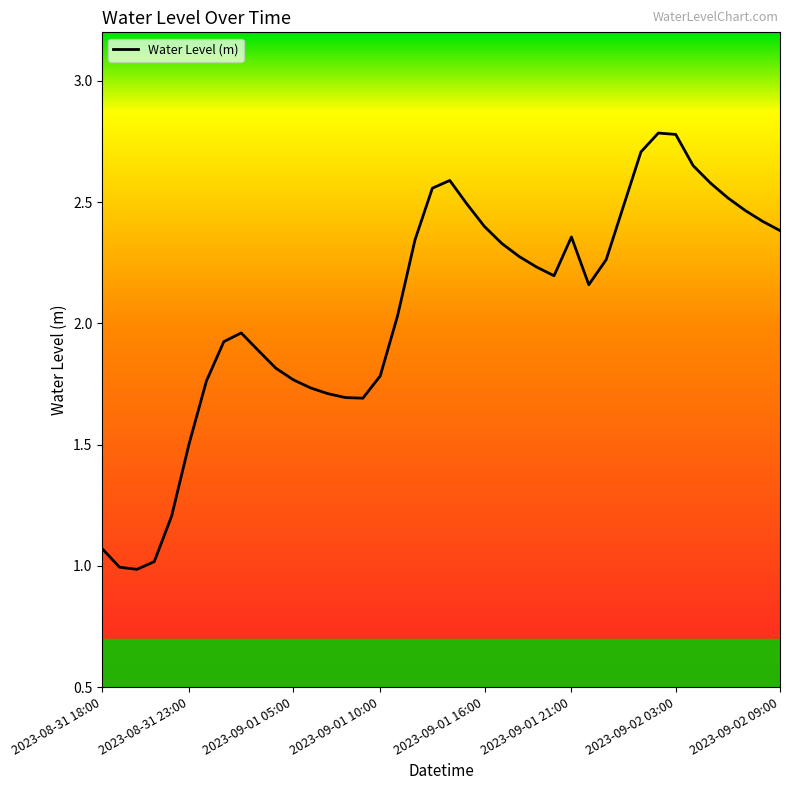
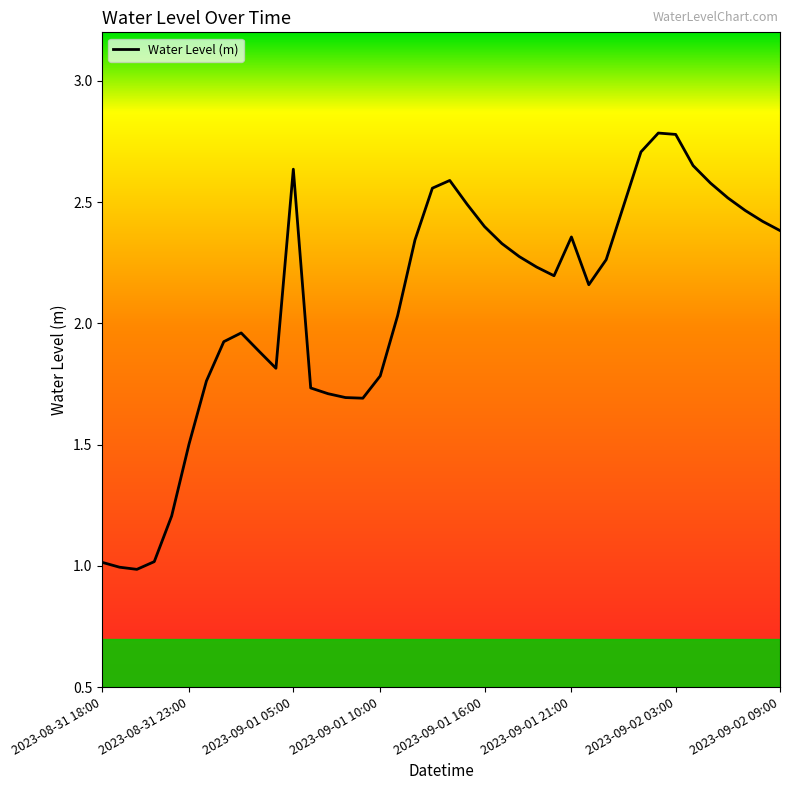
  {
-   "2023-08-31 18:00": 1.07,
+   "2023-08-31 18:00": 1.01,
    "2023-08-31 23:00": 1.50,
-   "2023-09-01 05:00": 1.77,
+   "2023-09-01 05:00": 2.64,
    "2023-09-01 10:00": 1.78,
    "2023-09-01 16:00": 2.40,
    "2023-09-01 21:00": 2.36,
    "2023-09-02 03:00": 2.78,
    "2023-09-02 09:00": 2.38
  }
